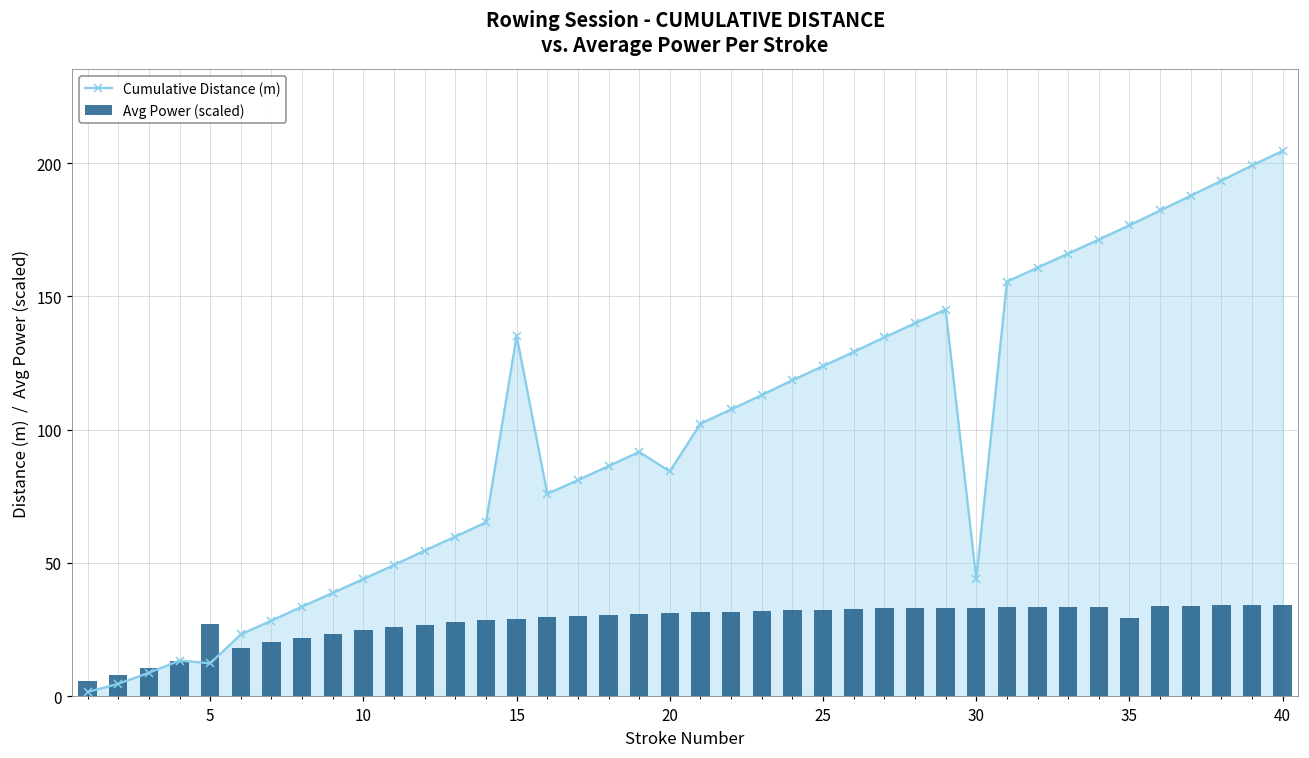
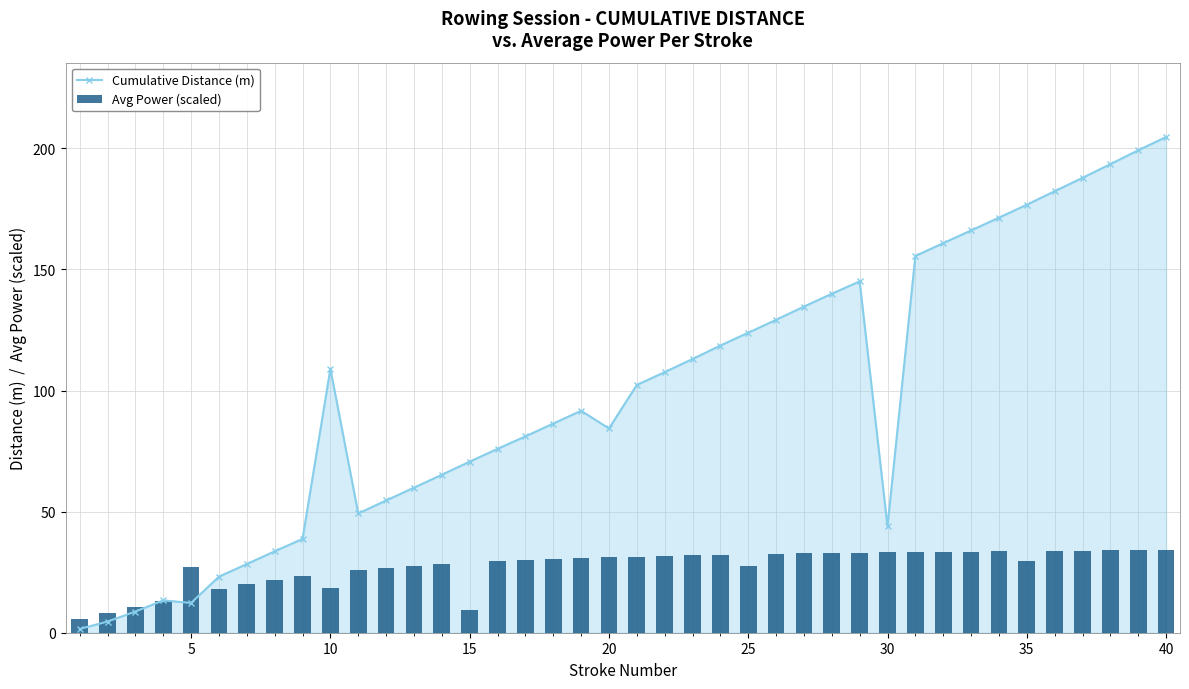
  {
    "Cumulative Distance (m)": {
      "5": 12,
-     "10": 44,
-     "15": 135,
+     "10": 109,
+     "15": 71,
      "20": 84,
      "25": 124,
      "30": 44,
      "35": 177,
      "40": 205
    },
    "Avg Power (scaled)": {
      "5": 27,
-     "10": 25,
-     "15": 29,
+     "10": 18,
+     "15": 9,
      "20": 31,
-     "25": 32,
+     "25": 28,
      "30": 33,
      "35": 29,
      "40": 34
    }
  }
